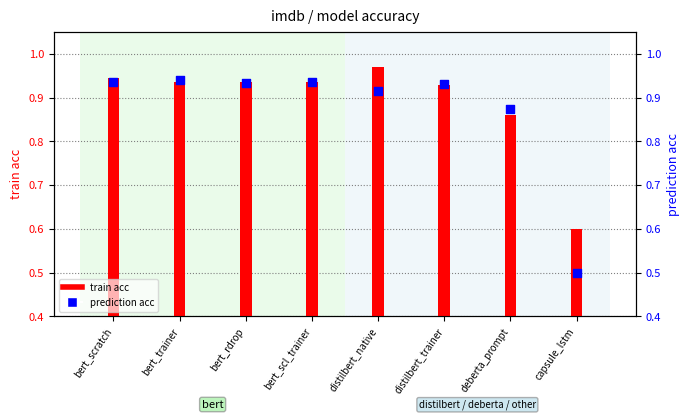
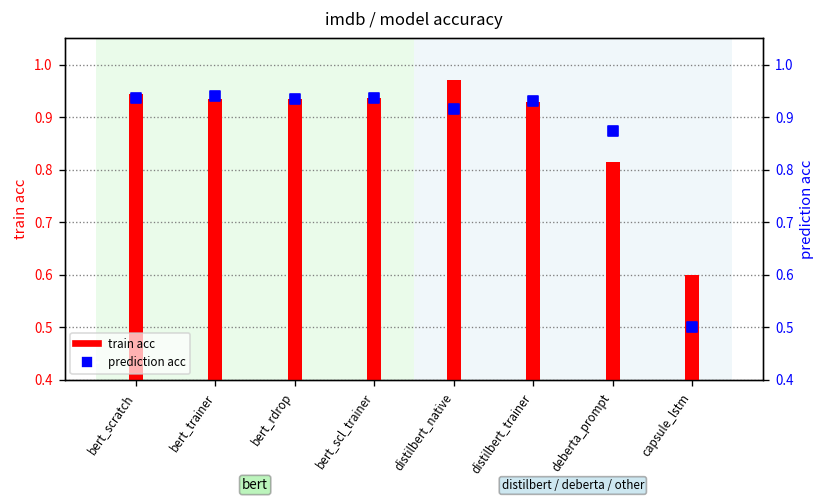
  {
    "train acc": {
      "bert_scratch": 0.94,
      "bert_trainer": 0.94,
      "bert_rdrop": 0.94,
      "bert_scl_trainer": 0.94,
      "distilbert_native": 0.97,
      "distilbert_trainer": 0.93,
-     "deberta_prompt": 0.86,
+     "deberta_prompt": 0.81,
      "capsule_lstm": 0.60
    }
  }
